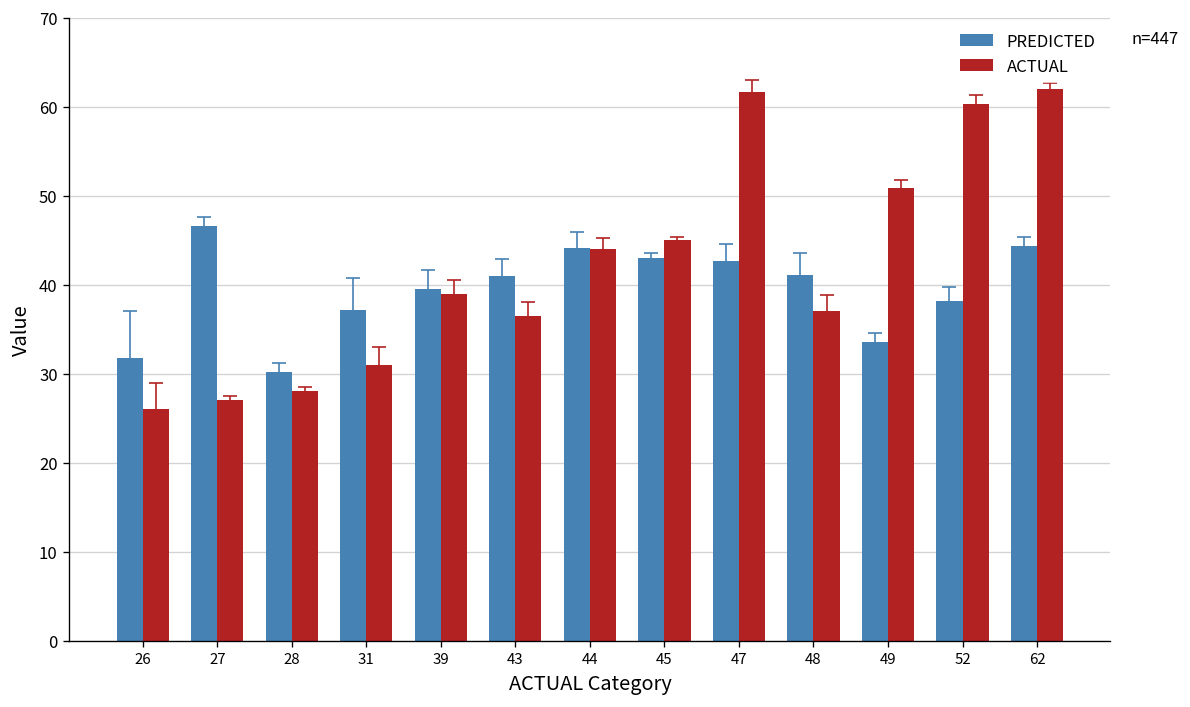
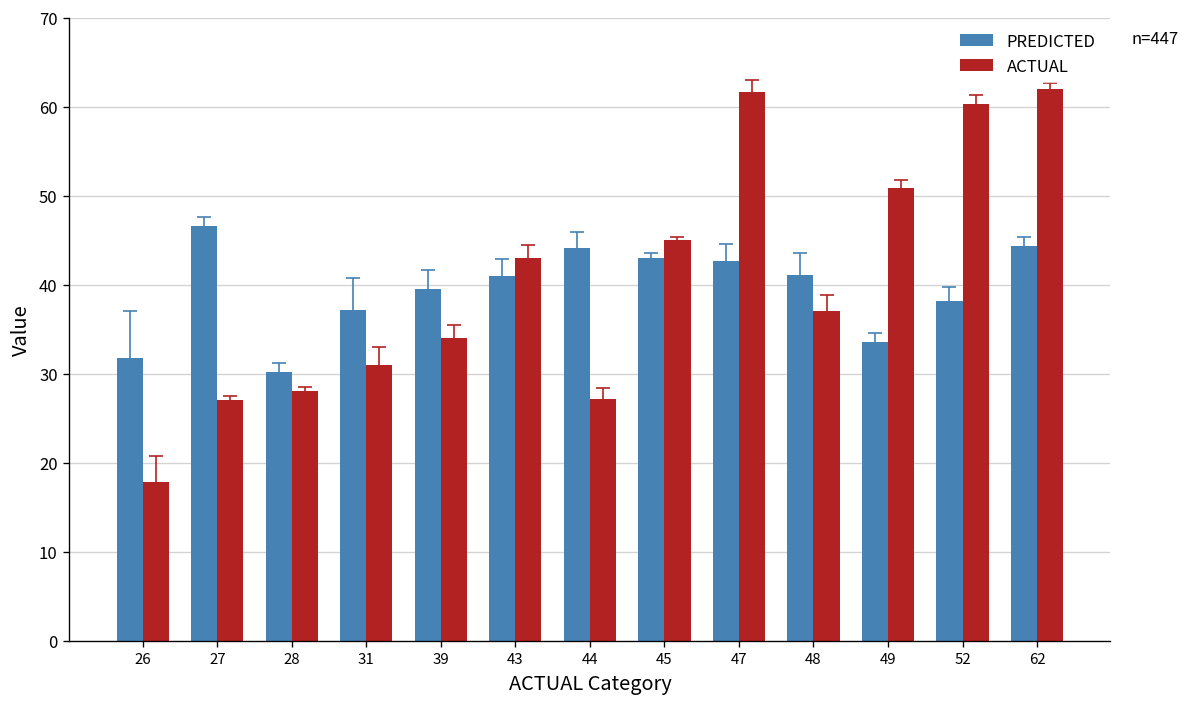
  {
    "ACTUAL": {
-     "26": 26,
+     "26": 18,
      "27": 27,
      "28": 28,
      "31": 31,
-     "39": 39,
-     "43": 37,
-     "44": 44,
+     "39": 34,
+     "43": 43,
+     "44": 27,
      "45": 45,
      "47": 62,
      "48": 37,
      "49": 51,
      "52": 60,
      "62": 62
    }
  }
